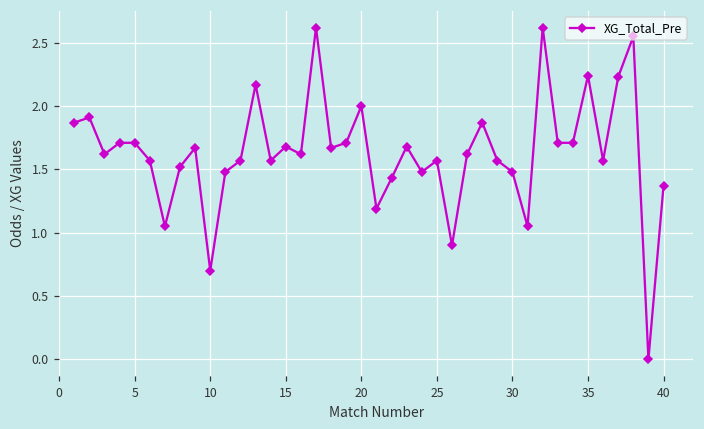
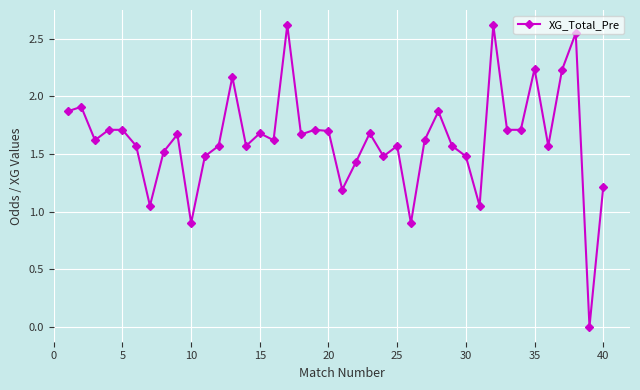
  {
    "5": 1.71,
-   "10": 0.7,
+   "10": 0.9,
    "15": 1.68,
-   "20": 2.0,
+   "20": 1.7,
    "25": 1.57,
    "30": 1.48,
    "35": 2.24,
-   "40": 1.37
+   "40": 1.21
  }
